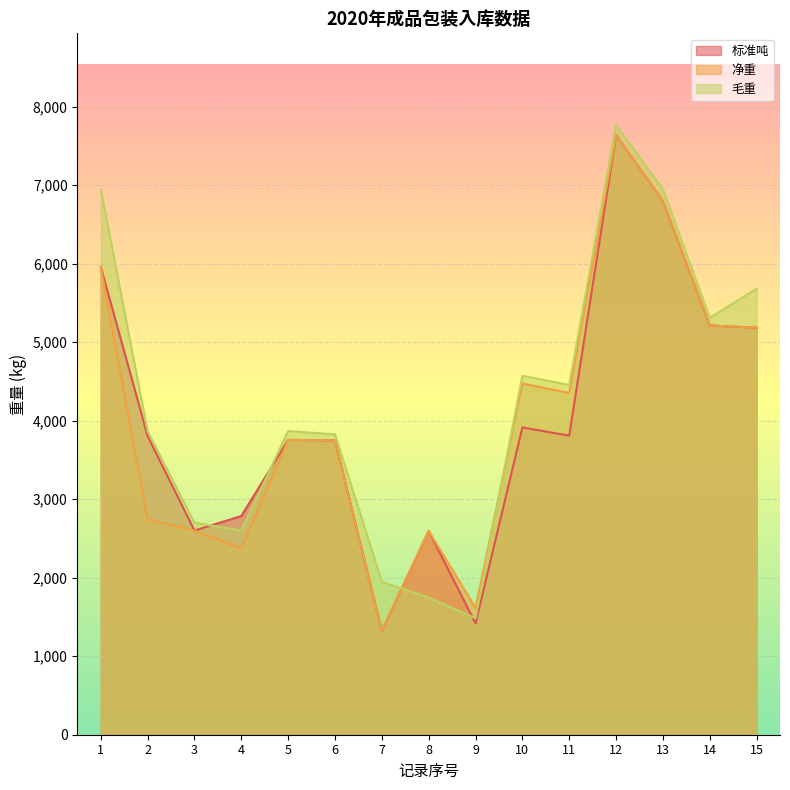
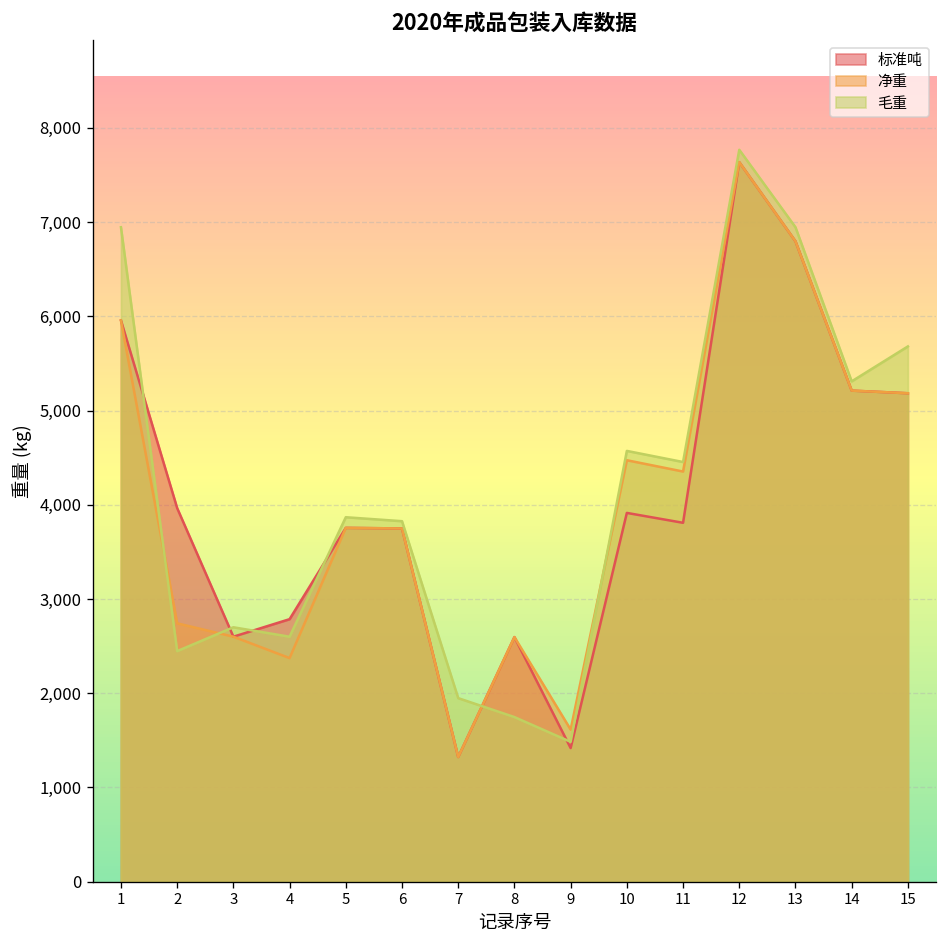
  {
    "标准吨": {
-     "2": "3,800",
+     "2": "4,000",
      "4": "2,800",
      "9": "1,400",
      "10": "3,900",
      "11": "3,800"
    },
    "净重": {
      "2": "2,700",
      "4": "2,400",
      "9": "1,600",
      "10": "4,500",
      "11": "4,400"
    },
    "毛重": {
      "1": "6,900",
-     "2": "3,900",
+     "2": "2,400",
      "3": "2,700",
      "4": "2,600",
      "5": "3,900",
      "6": "3,800",
      "7": "1,900",
      "8": "1,700",
      "9": "1,500",
      "10": "4,600",
      "11": "4,500",
      "12": "7,800",
      "13": "6,900",
      "14": "5,300",
      "15": "5,700"
    }
  }
